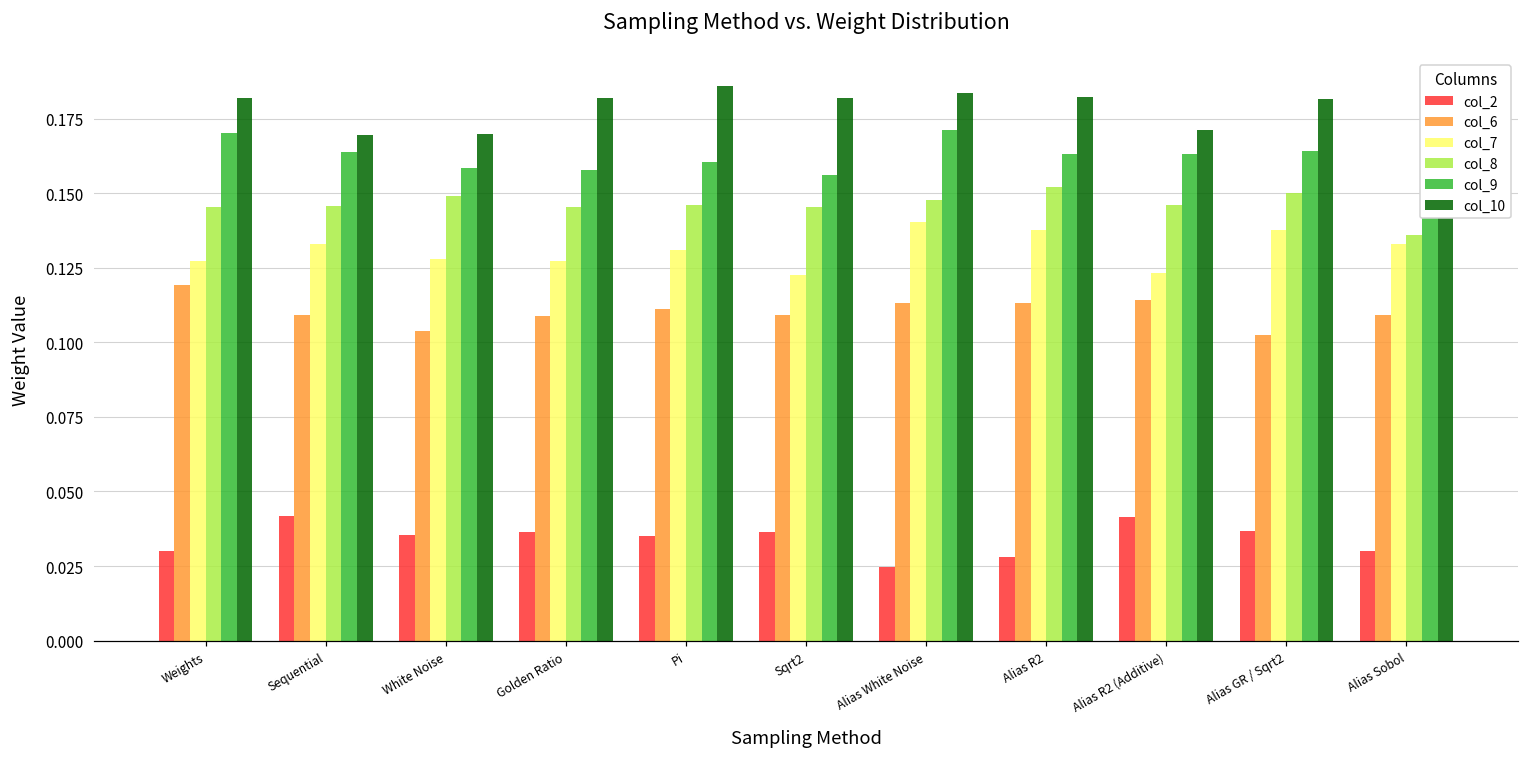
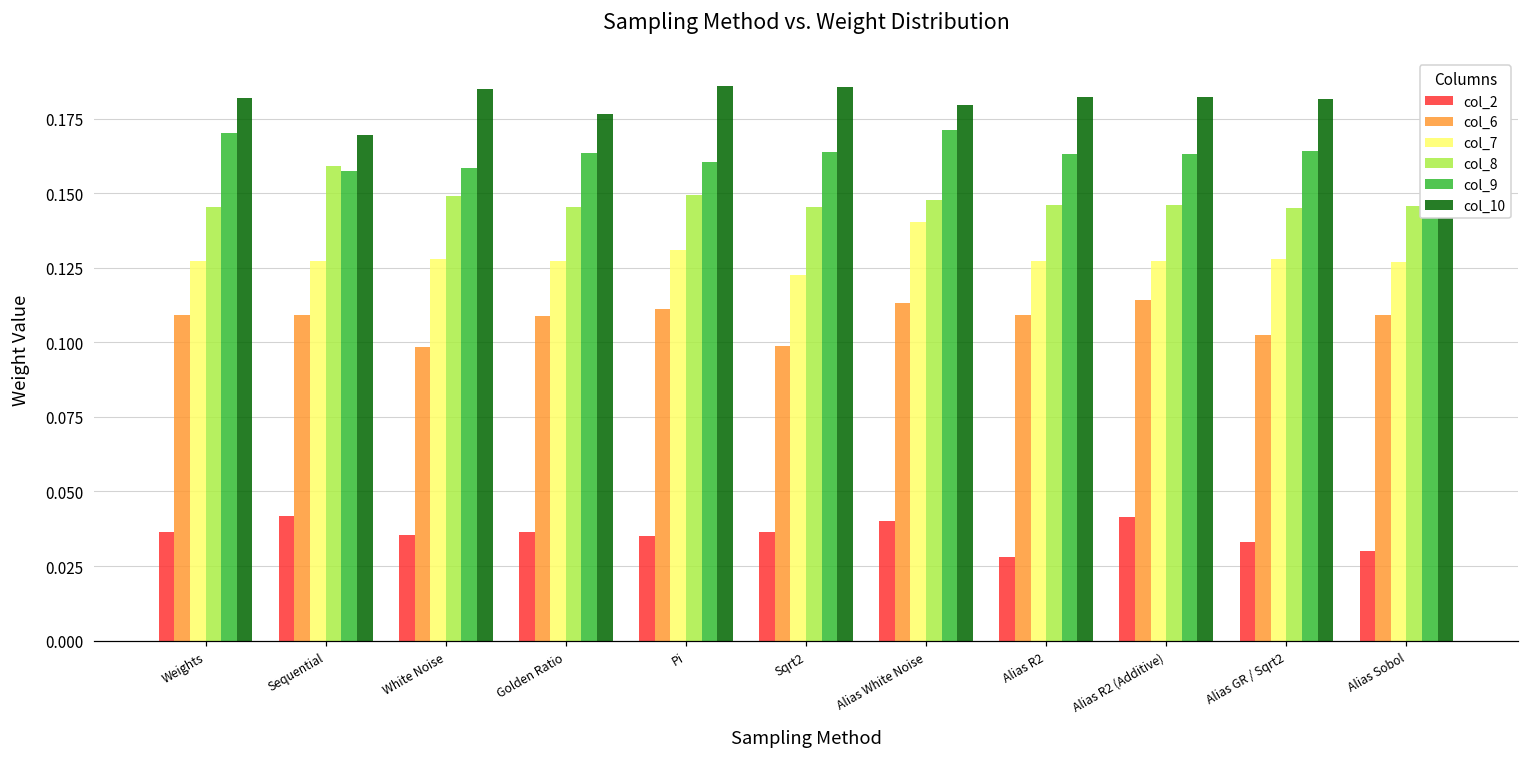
  {
    "col_2": {
-     "Weights": 0.030,
+     "Weights": 0.036,
      "Sequential": 0.042,
      "White Noise": 0.035,
      "Golden Ratio": 0.036,
      "Pi": 0.035,
      "Sqrt2": 0.037,
-     "Alias White Noise": 0.025,
+     "Alias White Noise": 0.040,
      "Alias R2": 0.028,
      "Alias R2 (Additive)": 0.042,
-     "Alias GR / Sqrt2": 0.037,
+     "Alias GR / Sqrt2": 0.033,
      "Alias Sobol": 0.030
    },
    "col_6": {
-     "Weights": 0.119,
+     "Weights": 0.109,
      "Sequential": 0.109,
-     "White Noise": 0.104,
+     "White Noise": 0.098,
      "Golden Ratio": 0.109,
      "Pi": 0.111,
-     "Sqrt2": 0.109,
+     "Sqrt2": 0.099,
      "Alias White Noise": 0.113,
-     "Alias R2": 0.113,
+     "Alias R2": 0.109,
      "Alias R2 (Additive)": 0.114,
      "Alias GR / Sqrt2": 0.102,
      "Alias Sobol": 0.109
    },
    "col_7": {
      "Weights": 0.127,
-     "Sequential": 0.133,
+     "Sequential": 0.127,
      "White Noise": 0.128,
      "Golden Ratio": 0.127,
      "Pi": 0.131,
      "Sqrt2": 0.123,
      "Alias White Noise": 0.140,
-     "Alias R2": 0.138,
-     "Alias R2 (Additive)": 0.123,
-     "Alias GR / Sqrt2": 0.138,
-     "Alias Sobol": 0.133
+     "Alias R2": 0.127,
+     "Alias R2 (Additive)": 0.127,
+     "Alias GR / Sqrt2": 0.128,
+     "Alias Sobol": 0.127
    },
    "col_8": {
      "Weights": 0.145,
-     "Sequential": 0.146,
+     "Sequential": 0.159,
      "White Noise": 0.149,
      "Golden Ratio": 0.146,
-     "Pi": 0.146,
+     "Pi": 0.150,
      "Sqrt2": 0.145,
      "Alias White Noise": 0.148,
-     "Alias R2": 0.152,
+     "Alias R2": 0.146,
      "Alias R2 (Additive)": 0.146,
-     "Alias GR / Sqrt2": 0.150,
-     "Alias Sobol": 0.136
+     "Alias GR / Sqrt2": 0.145,
+     "Alias Sobol": 0.146
    },
    "col_9": {
      "Weights": 0.170,
-     "Sequential": 0.164,
+     "Sequential": 0.157,
      "White Noise": 0.158,
-     "Golden Ratio": 0.158,
+     "Golden Ratio": 0.164,
      "Pi": 0.160,
-     "Sqrt2": 0.156,
+     "Sqrt2": 0.164,
      "Alias White Noise": 0.171,
      "Alias R2": 0.163,
      "Alias R2 (Additive)": 0.163,
      "Alias GR / Sqrt2": 0.164
    },
    "col_10": {
      "Weights": 0.182,
      "Sequential": 0.170,
-     "White Noise": 0.170,
-     "Golden Ratio": 0.182,
+     "White Noise": 0.185,
+     "Golden Ratio": 0.177,
      "Pi": 0.186,
-     "Sqrt2": 0.182,
-     "Alias White Noise": 0.184,
+     "Sqrt2": 0.186,
+     "Alias White Noise": 0.180,
      "Alias R2": 0.182,
-     "Alias R2 (Additive)": 0.171,
+     "Alias R2 (Additive)": 0.182,
      "Alias GR / Sqrt2": 0.182
    }
  }
